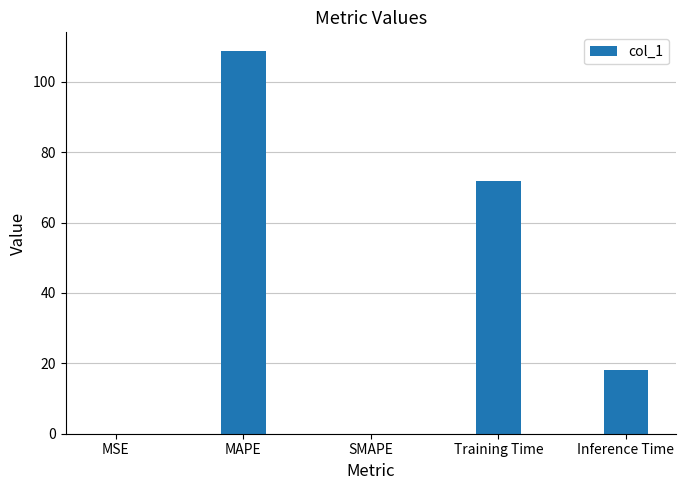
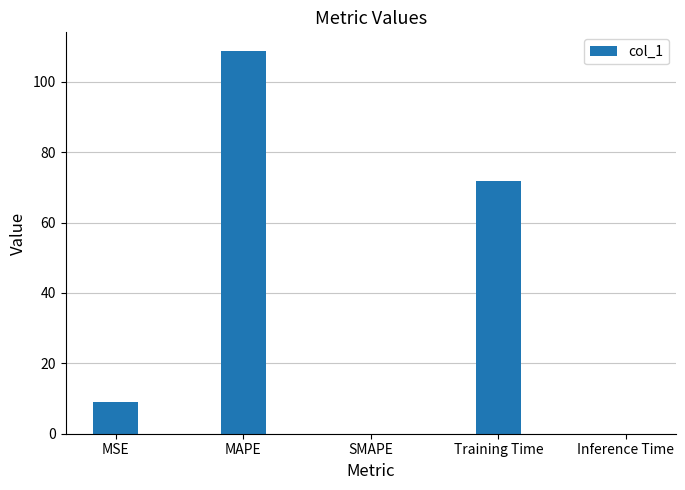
  {
-   "MSE": 0,
+   "MSE": 9,
    "MAPE": 109,
    "SMAPE": 0,
    "Training Time": 72,
-   "Inference Time": 18
+   "Inference Time": 0
  }
